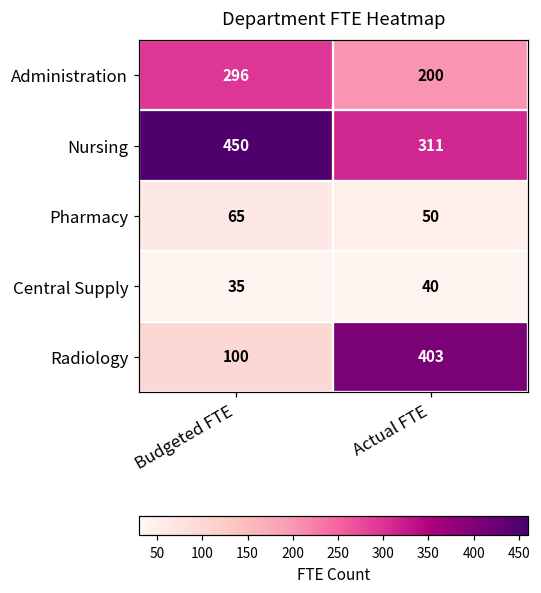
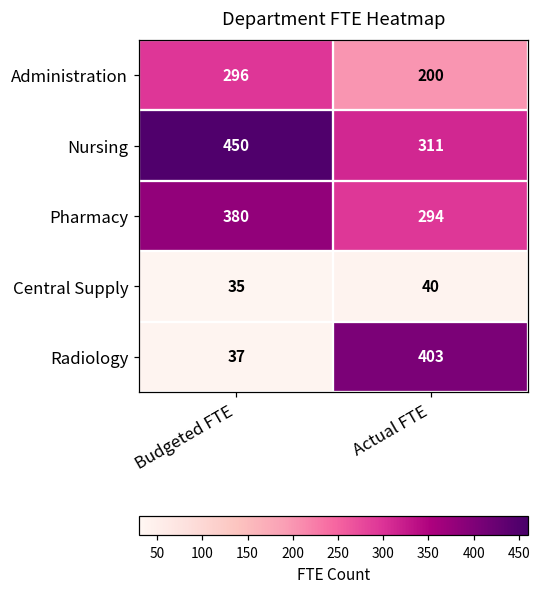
  {
    "Administration": {
      "Budgeted FTE": 296,
      "Actual FTE": 200
    },
    "Nursing": {
      "Budgeted FTE": 450,
      "Actual FTE": 311
    },
    "Pharmacy": {
-     "Budgeted FTE": 65,
-     "Actual FTE": 50
+     "Budgeted FTE": 380,
+     "Actual FTE": 294
    },
    "Central Supply": {
      "Budgeted FTE": 35,
      "Actual FTE": 40
    },
    "Radiology": {
-     "Budgeted FTE": 100,
+     "Budgeted FTE": 37,
      "Actual FTE": 403
    }
  }
